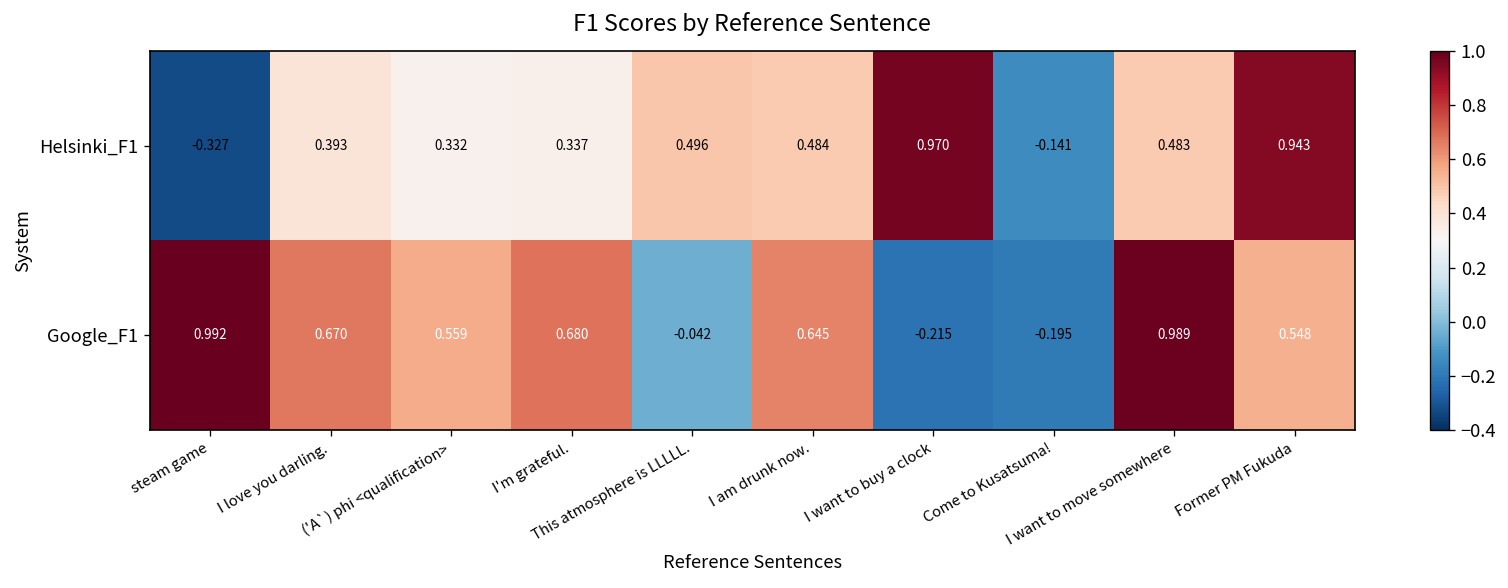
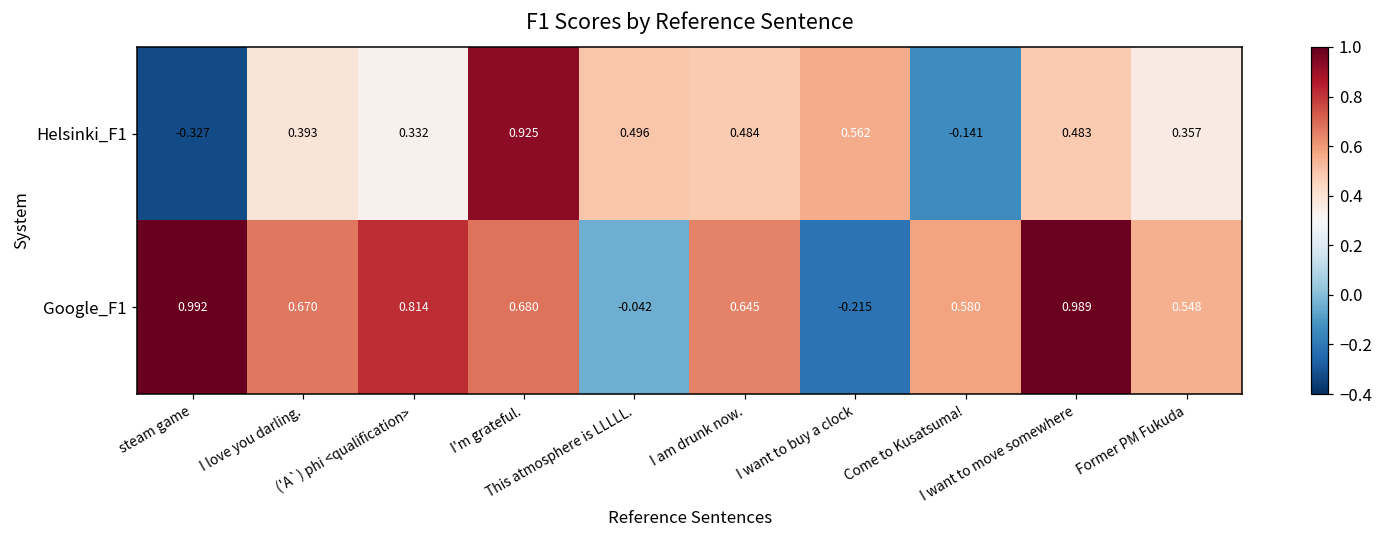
  {
    "Helsinki_F1": {
      "steam game": -0.327,
      "I love you darling.": 0.393,
      "('A`) phi <qualification>": 0.332,
-     "I'm grateful.": 0.337,
+     "I'm grateful.": 0.925,
      "This atmosphere is LLLLL.": 0.496,
      "I am drunk now.": 0.484,
-     "I want to buy a clock": 0.970,
+     "I want to buy a clock": 0.562,
      "Come to Kusatsuma!": -0.141,
      "I want to move somewhere": 0.483,
-     "Former PM Fukuda": 0.943
+     "Former PM Fukuda": 0.357
    },
    "Google_F1": {
      "steam game": 0.992,
      "I love you darling.": 0.670,
-     "('A`) phi <qualification>": 0.559,
+     "('A`) phi <qualification>": 0.814,
      "I'm grateful.": 0.680,
      "This atmosphere is LLLLL.": -0.042,
      "I am drunk now.": 0.645,
      "I want to buy a clock": -0.215,
-     "Come to Kusatsuma!": -0.195,
+     "Come to Kusatsuma!": 0.580,
      "I want to move somewhere": 0.989,
      "Former PM Fukuda": 0.548
    }
  }
